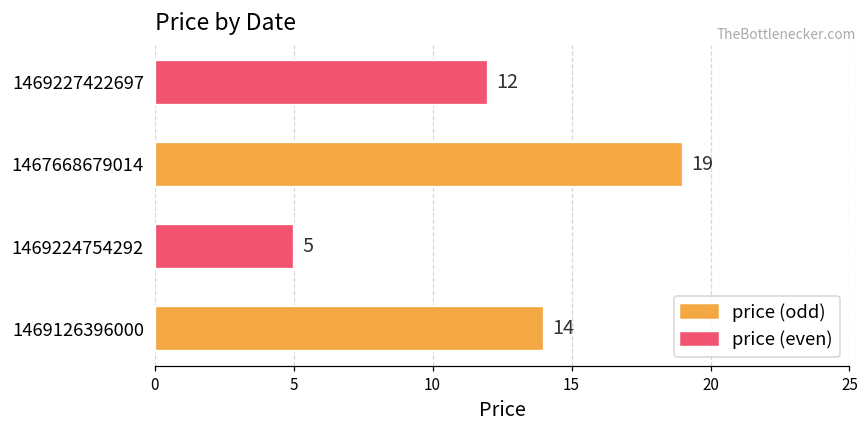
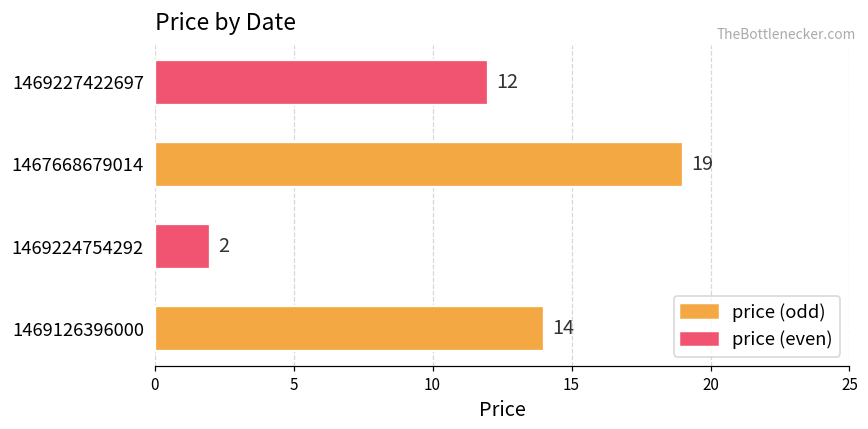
  {
    "1469227422697": 12,
    "1467668679014": 19,
-   "1469224754292": 5,
+   "1469224754292": 2,
    "1469126396000": 14
  }
